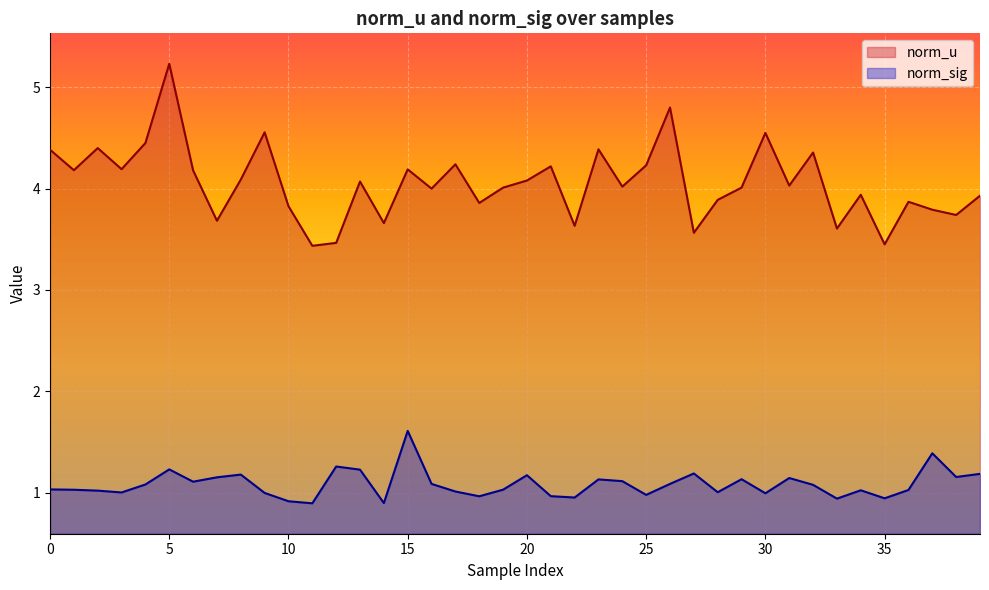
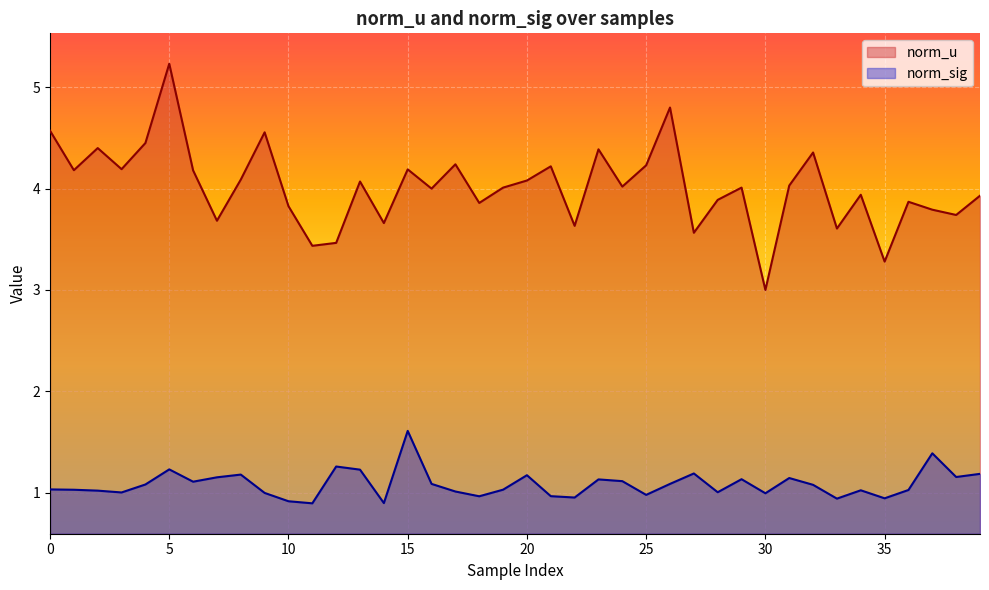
  {
    "norm_u": {
-     "0": 4.38,
+     "0": 4.57,
      "5": 5.23,
      "10": 3.83,
      "15": 4.19,
      "20": 4.08,
      "25": 4.23,
-     "30": 4.55,
-     "35": 3.45
+     "30": 3.00,
+     "35": 3.28
    },
    "norm_sig": {
      "0": 1.03,
      "5": 1.23,
      "10": 0.92,
      "15": 1.61,
      "20": 1.17,
      "25": 0.98,
      "30": 0.99,
      "35": 0.94
    }
  }
